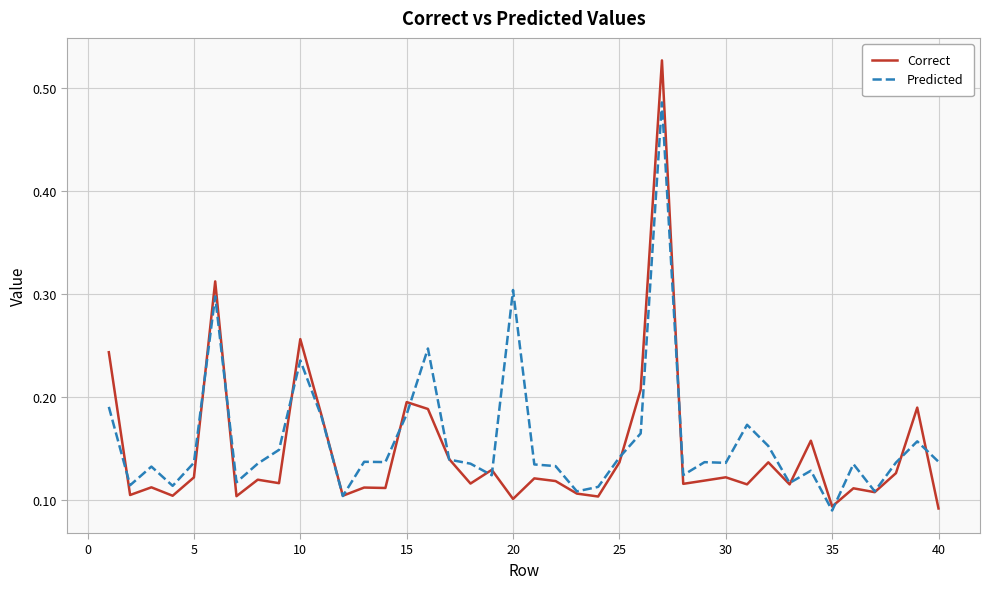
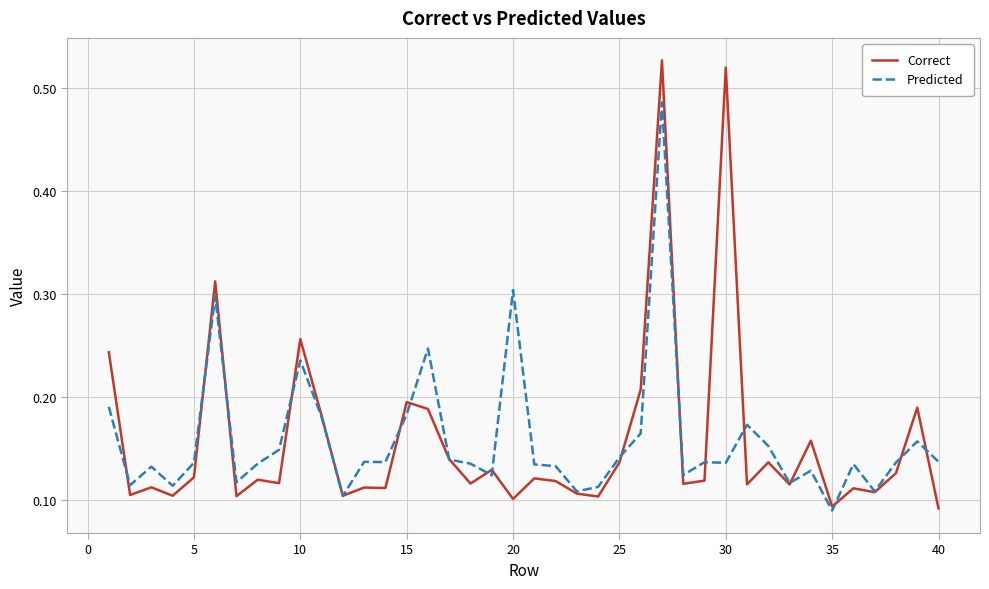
  {
    "Correct": {
      "5": 0.122,
      "10": 0.256,
      "15": 0.195,
      "20": 0.101,
      "25": 0.136,
-     "30": 0.122,
+     "30": 0.520,
      "35": 0.094,
      "40": 0.092
    },
    "Predicted": {
      "5": 0.136,
      "10": 0.235,
      "15": 0.183,
      "20": 0.304,
      "25": 0.141,
      "30": 0.136,
      "35": 0.090,
      "40": 0.137
    }
  }
